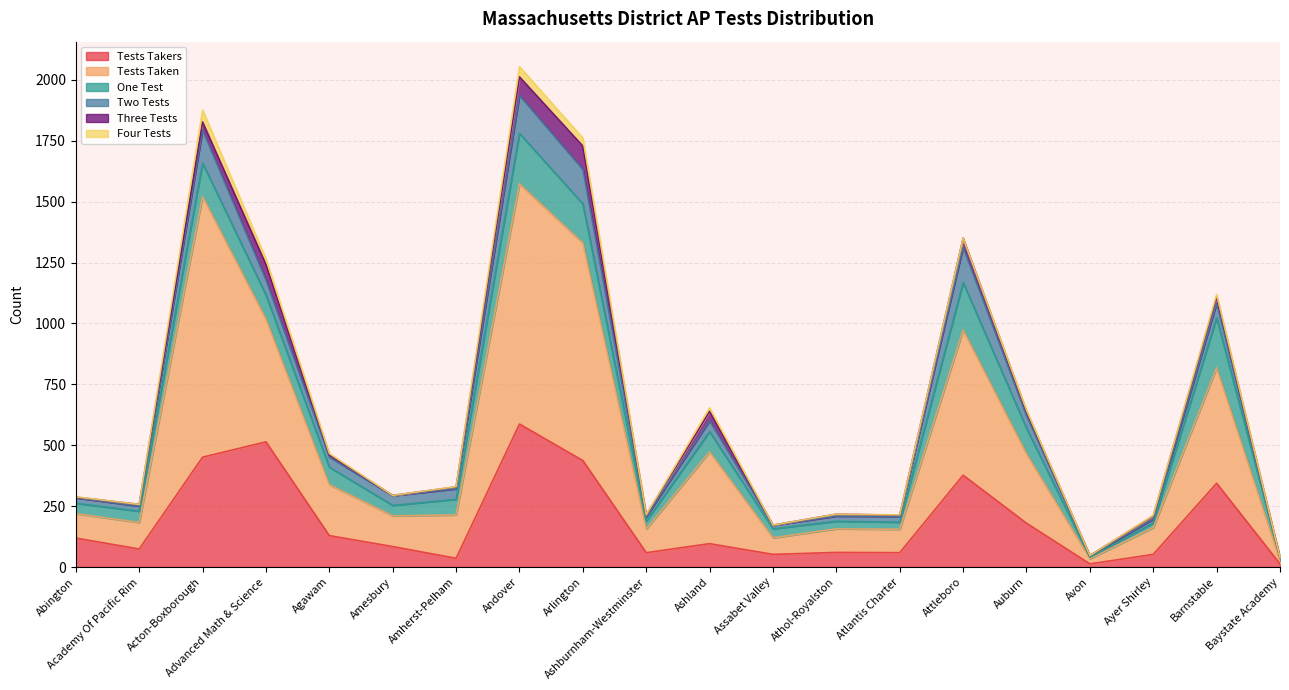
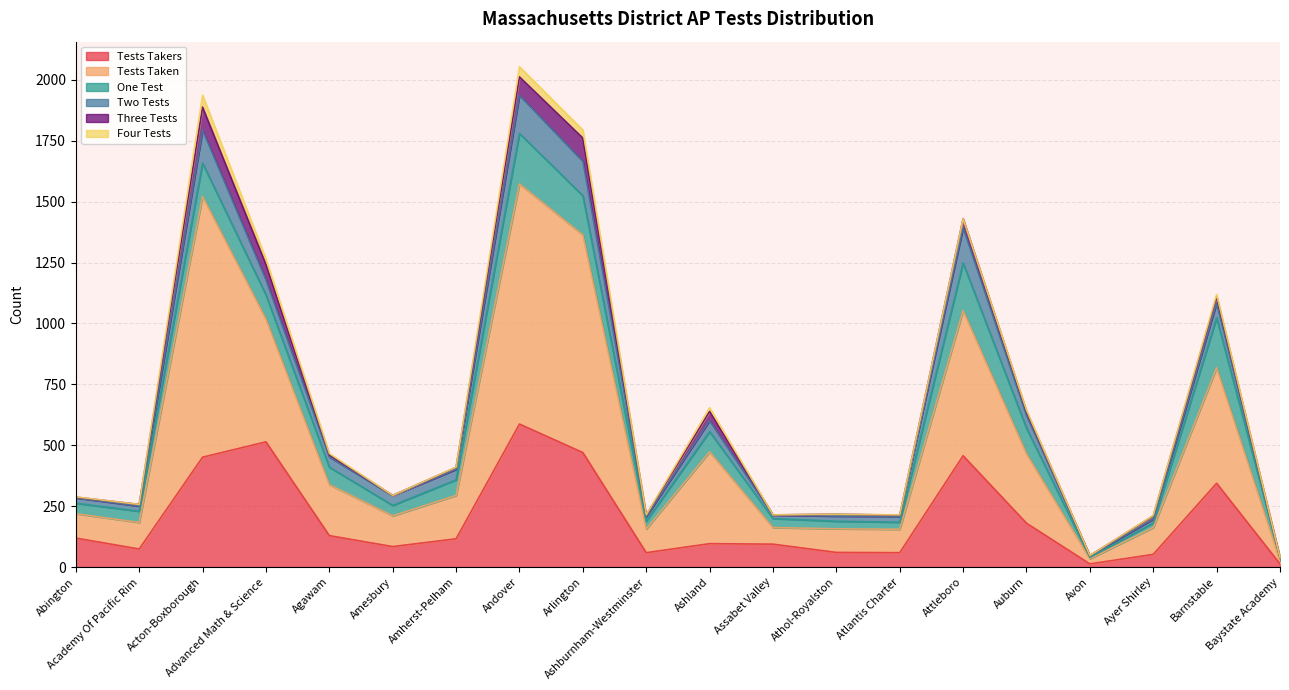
  {
    "Tests Takers": {
      "Abington": 120,
      "Academy Of Pacific Rim": 70,
      "Acton-Boxborough": 450,
      "Advanced Math & Science": 510,
      "Agawam": 130,
      "Amesbury": 80,
-     "Amherst-Pelham": 40,
+     "Amherst-Pelham": 120,
      "Andover": 590,
-     "Arlington": 440,
+     "Arlington": 470,
      "Ashburnham-Westminster": 60,
      "Ashland": 100,
-     "Assabet Valley": 50,
+     "Assabet Valley": 90,
      "Athol-Royalston": 60,
      "Atlantis Charter": 60,
-     "Attleboro": 380,
+     "Attleboro": 460,
      "Auburn": 180,
      "Avon": 10,
      "Ayer Shirley": 50,
      "Barnstable": 340,
      "Baystate Academy": 10
    },
    "Three Tests": {
-     "Acton-Boxborough": 30,
+     "Acton-Boxborough": 90,
      "Advanced Math & Science": 60,
      "Andover": 80,
      "Arlington": 100,
      "Ashland": 40
    }
  }
